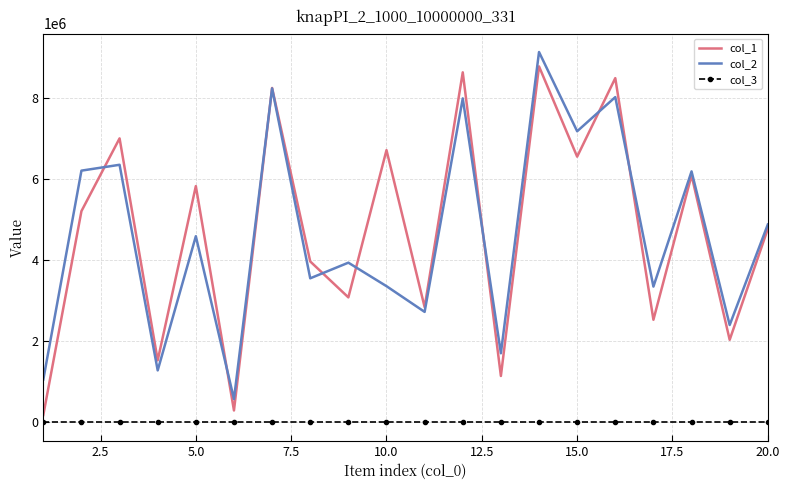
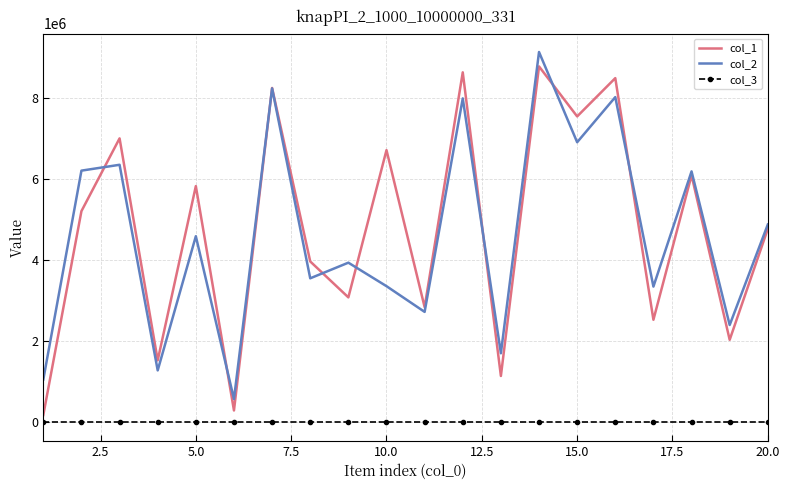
  {
    "col_1": {
      "5.0": 5800000,
      "10.0": 6700000,
-     "15.0": 6500000,
+     "15.0": 7500000,
      "20.0": 4800000
    },
    "col_2": {
      "5.0": 4600000,
      "10.0": 3400000,
-     "15.0": 7200000,
+     "15.0": 6900000,
      "20.0": 4900000
    },
    "col_3": {
      "5.0": 0,
      "10.0": 0,
      "15.0": 0,
      "20.0": 0
    }
  }
